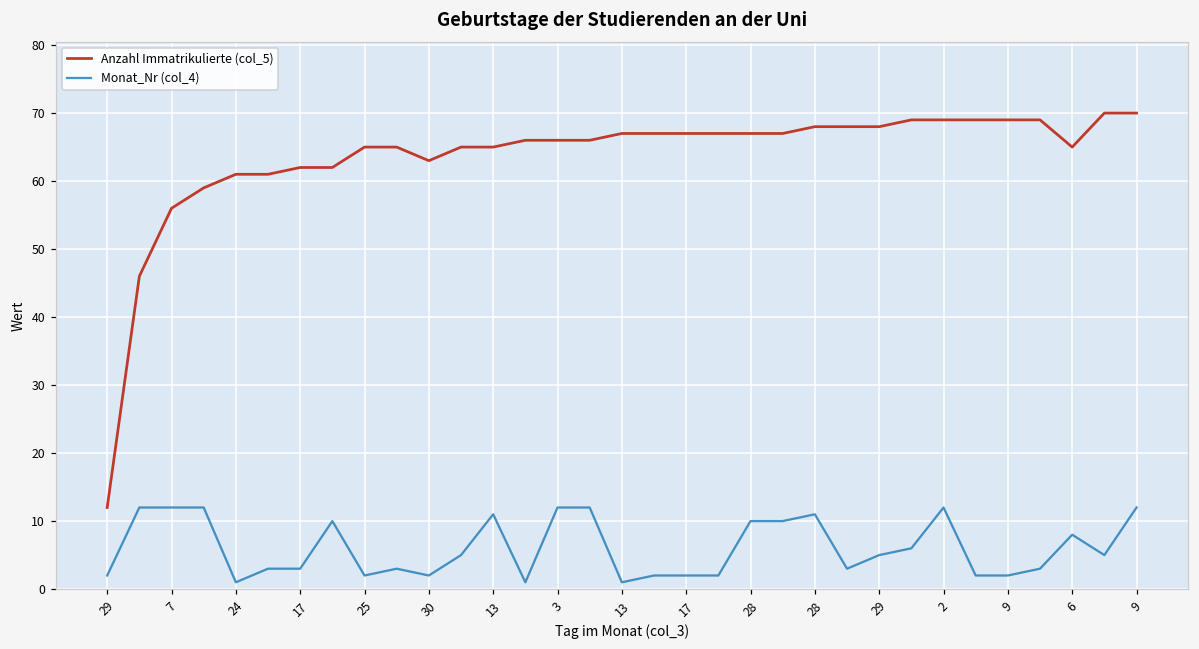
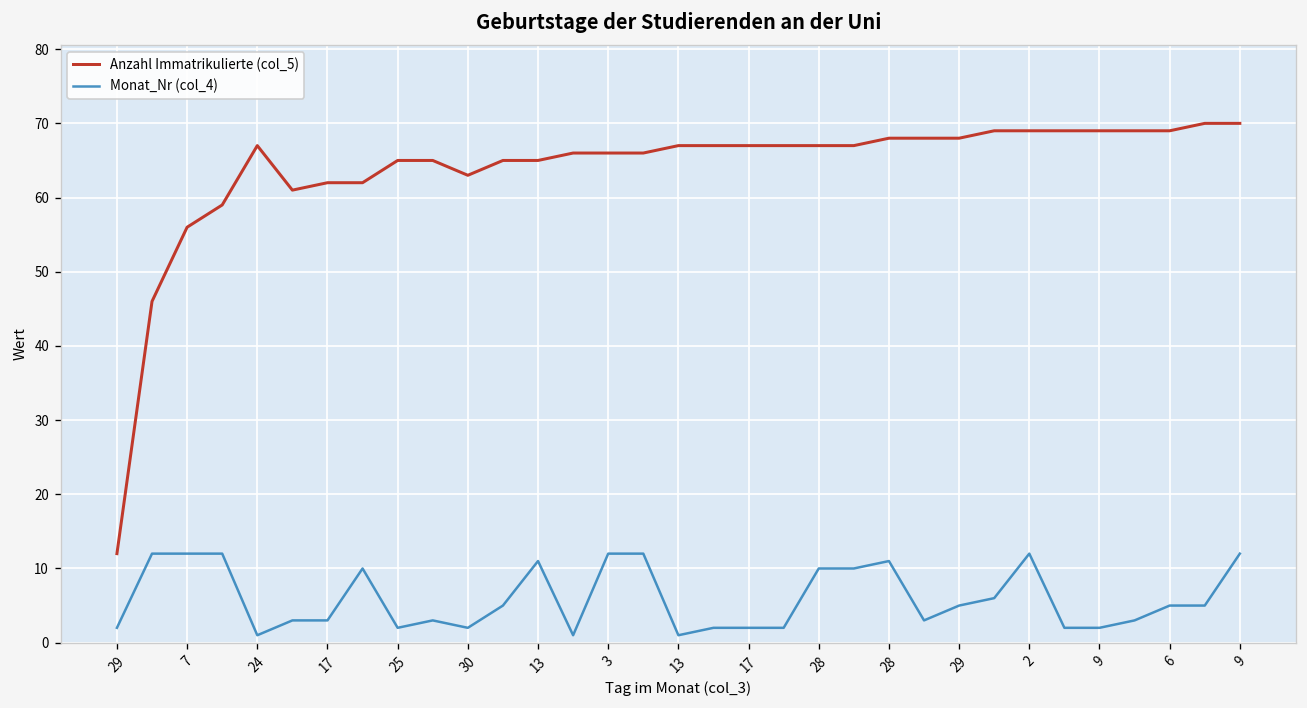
  {
    "Anzahl Immatrikulierte (col_5)": {
-     "24": 61,
+     "24": 67,
      "30": 63,
      "2": 69,
-     "6": 65
+     "6": 69
    },
    "Monat_Nr (col_4)": {
      "24": 1,
      "30": 2,
      "2": 12,
-     "6": 8
+     "6": 5
    }
  }
